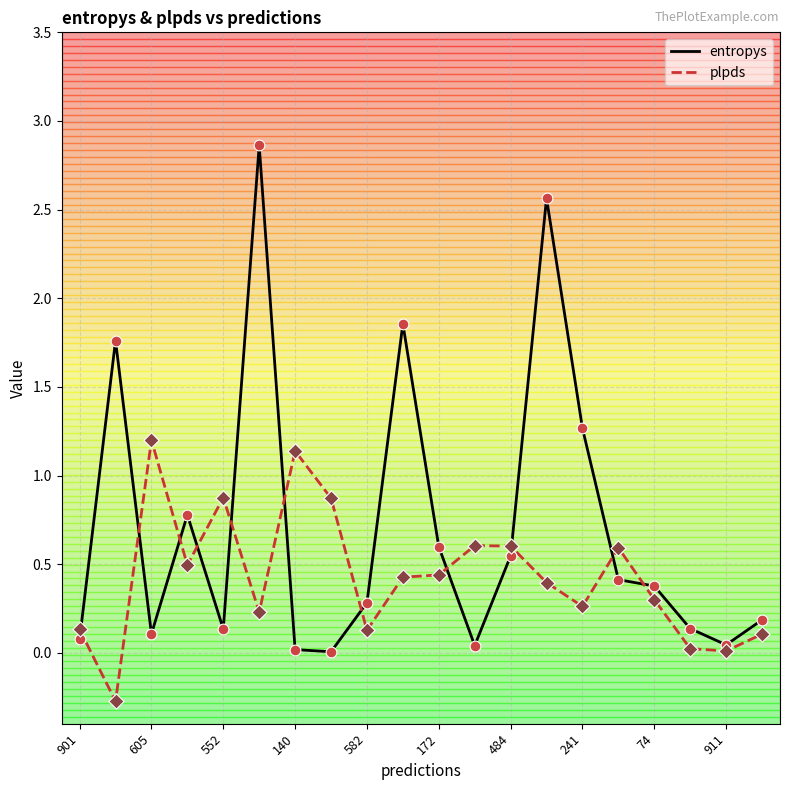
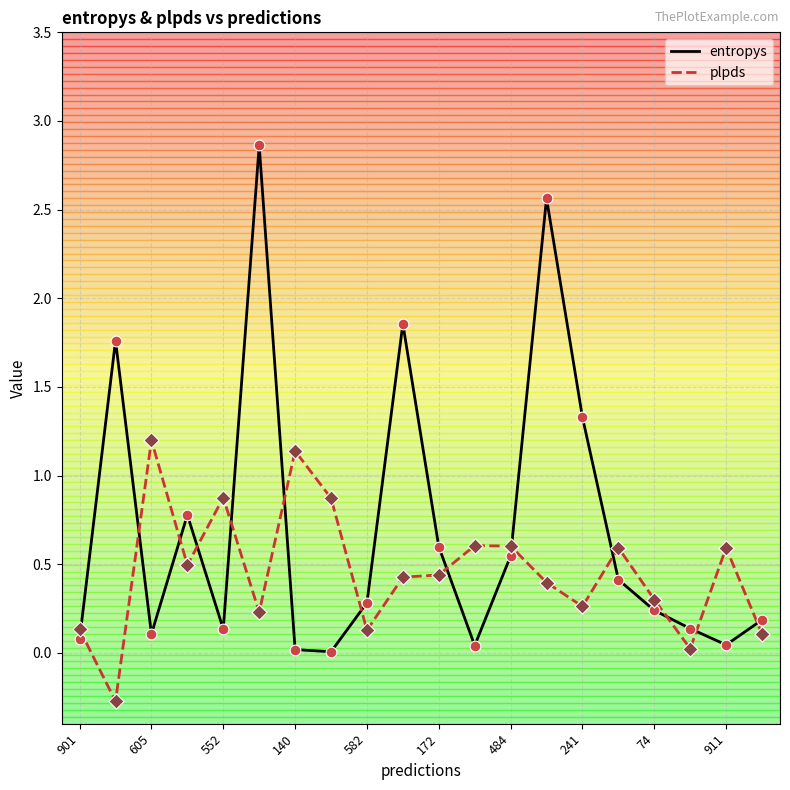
  {
    "entropys": {
      "901": 0.08,
      "605": 0.11,
      "552": 0.13,
      "140": 0.02,
      "582": 0.28,
      "172": 0.60,
      "484": 0.55,
-     "241": 1.27,
-     "74": 0.38,
+     "241": 1.33,
+     "74": 0.24,
      "911": 0.04
    },
    "plpds": {
      "901": 0.13,
      "605": 1.20,
      "552": 0.88,
      "140": 1.14,
      "582": 0.13,
      "172": 0.44,
      "484": 0.60,
      "241": 0.26,
      "74": 0.30,
-     "911": 0.01
+     "911": 0.59
    }
  }
